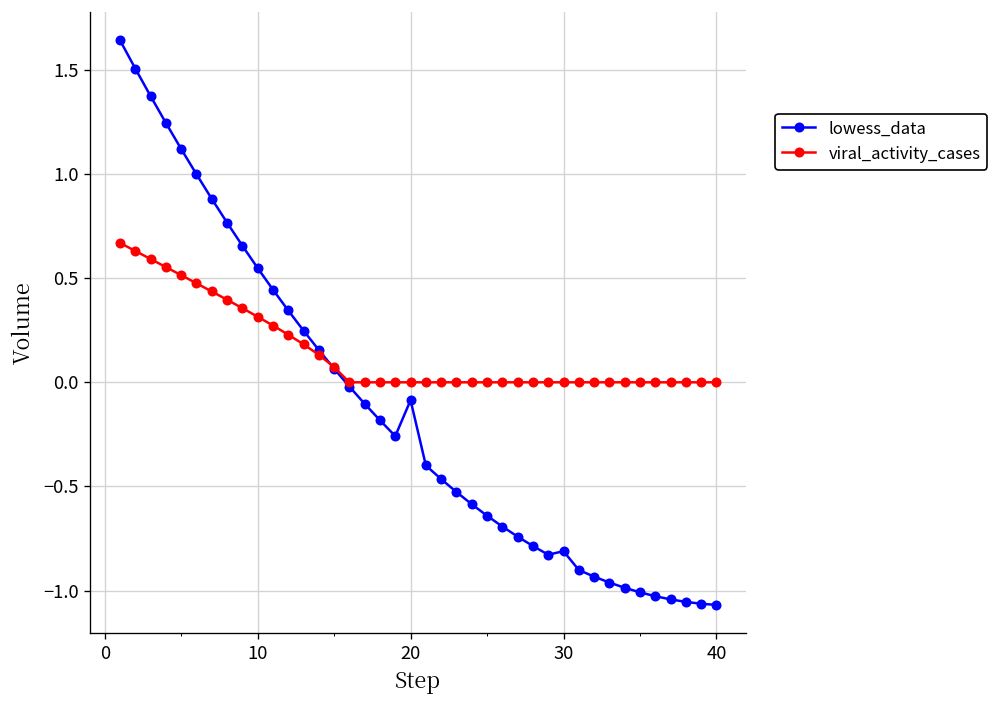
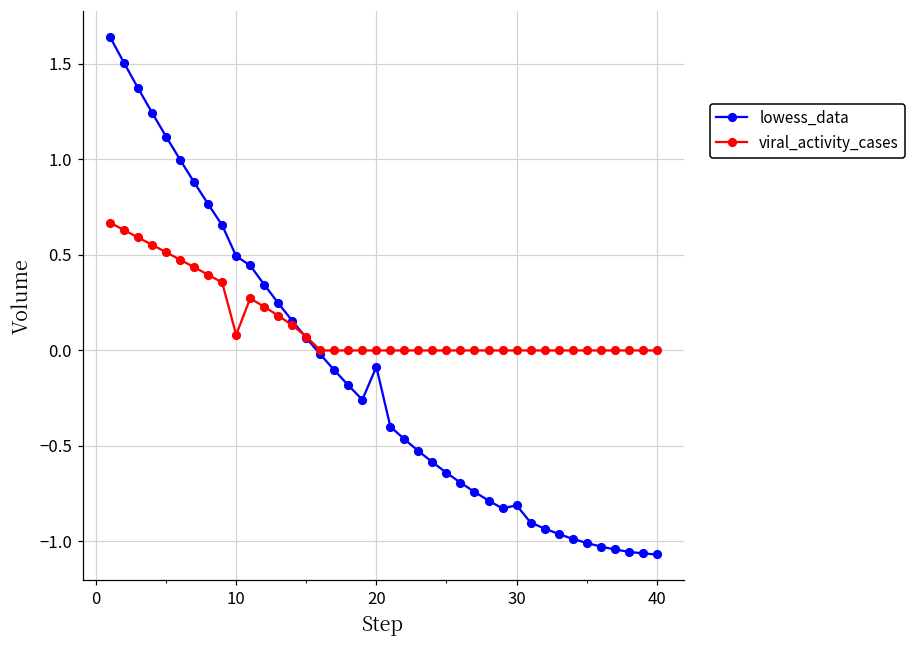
  {
    "lowess_data": {
-     "10": 0.55,
+     "10": 0.49,
      "20": -0.09,
      "30": -0.81,
      "40": -1.07
    },
    "viral_activity_cases": {
-     "10": 0.31,
+     "10": 0.08,
      "20": 0.00,
      "30": 0.00,
      "40": 0.00
    }
  }
